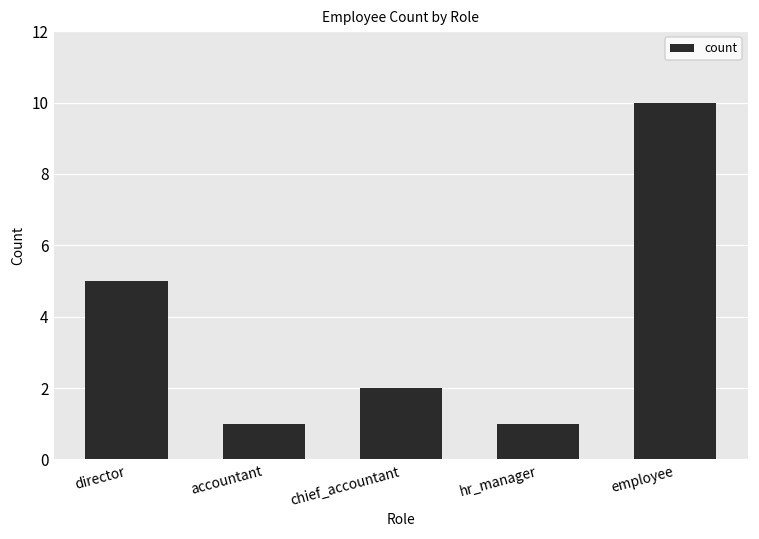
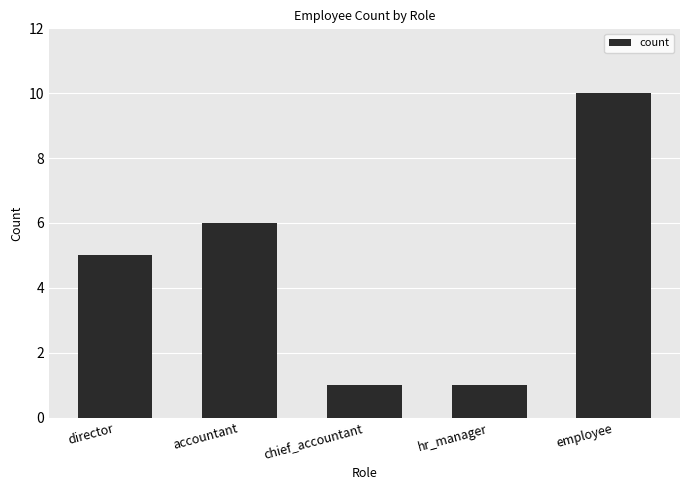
  {
    "director": 5,
-   "accountant": 1,
-   "chief_accountant": 2,
+   "accountant": 6,
+   "chief_accountant": 1,
    "hr_manager": 1,
    "employee": 10
  }
